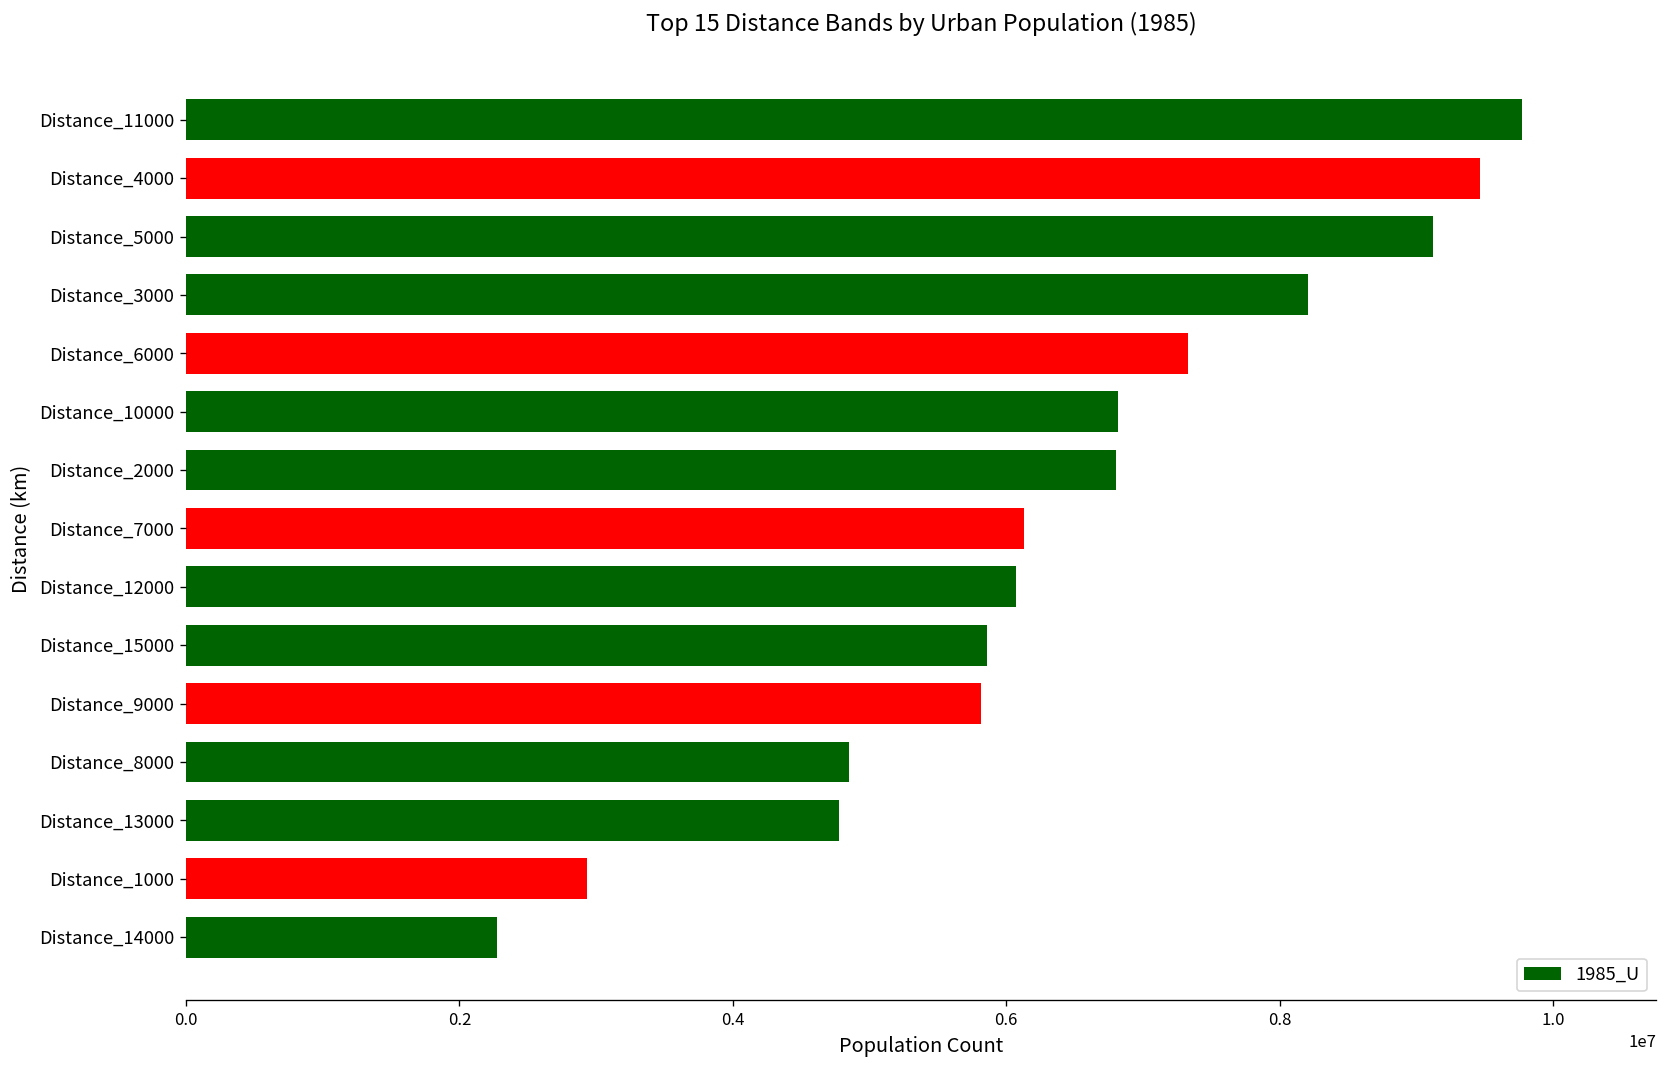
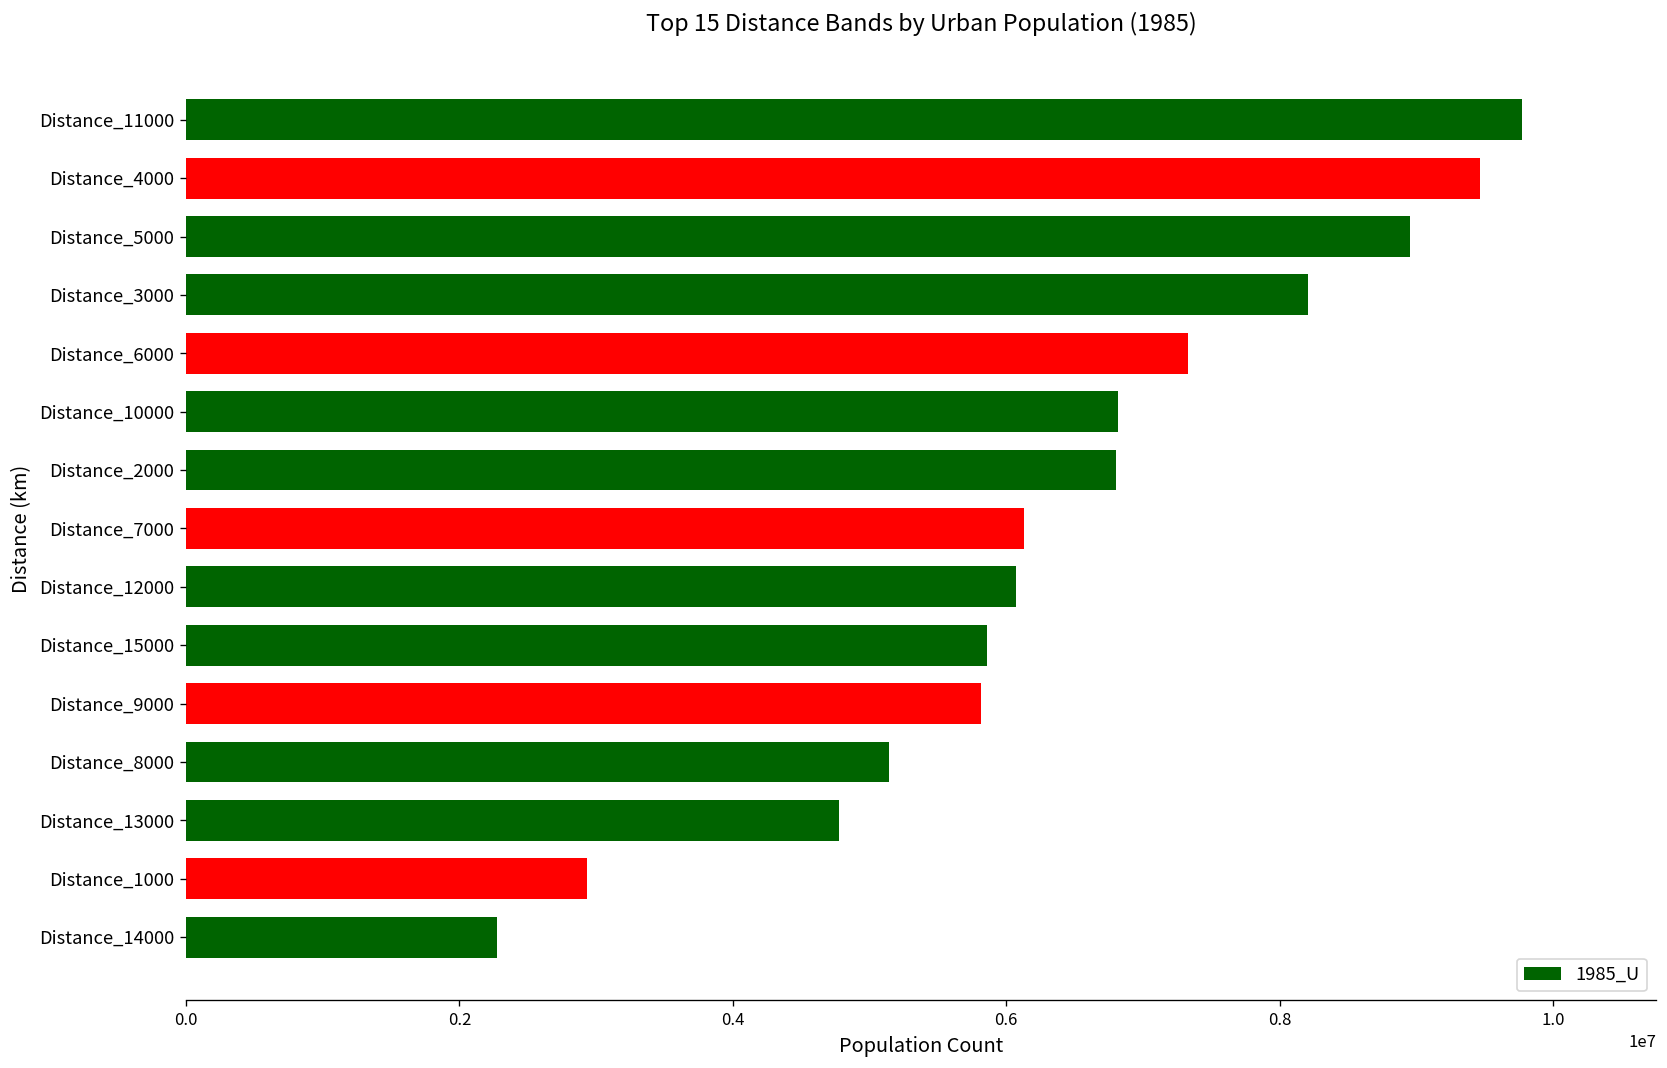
  {
    "Distance_11000": 9780000,
    "Distance_4000": 9460000,
-   "Distance_5000": 9120000,
+   "Distance_5000": 8950000,
    "Distance_3000": 8210000,
    "Distance_6000": 7330000,
    "Distance_10000": 6820000,
    "Distance_2000": 6800000,
    "Distance_7000": 6130000,
    "Distance_12000": 6070000,
    "Distance_15000": 5860000,
    "Distance_9000": 5820000,
-   "Distance_8000": 4850000,
+   "Distance_8000": 5150000,
    "Distance_13000": 4780000,
    "Distance_1000": 2930000,
    "Distance_14000": 2280000
  }
